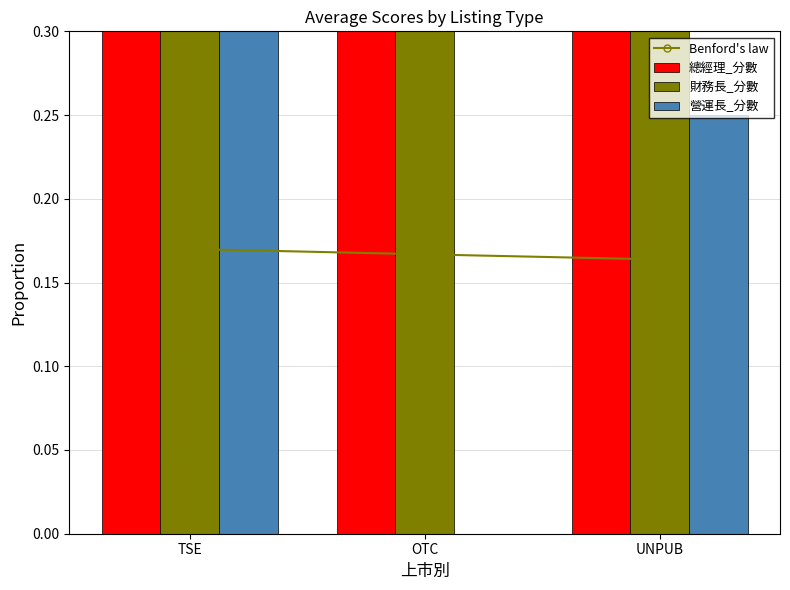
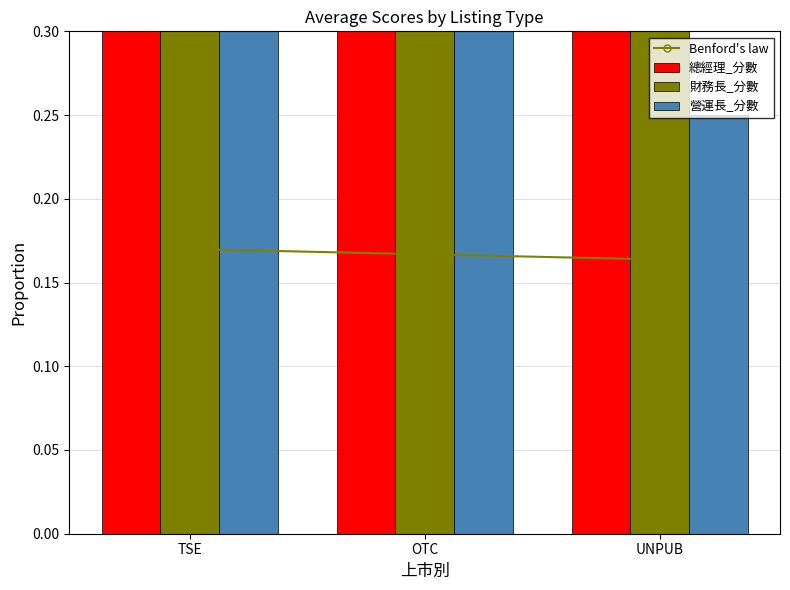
  {
    "營運長_分數": {
-     "OTC": 0.0
+     "OTC": 0.3
    }
  }
